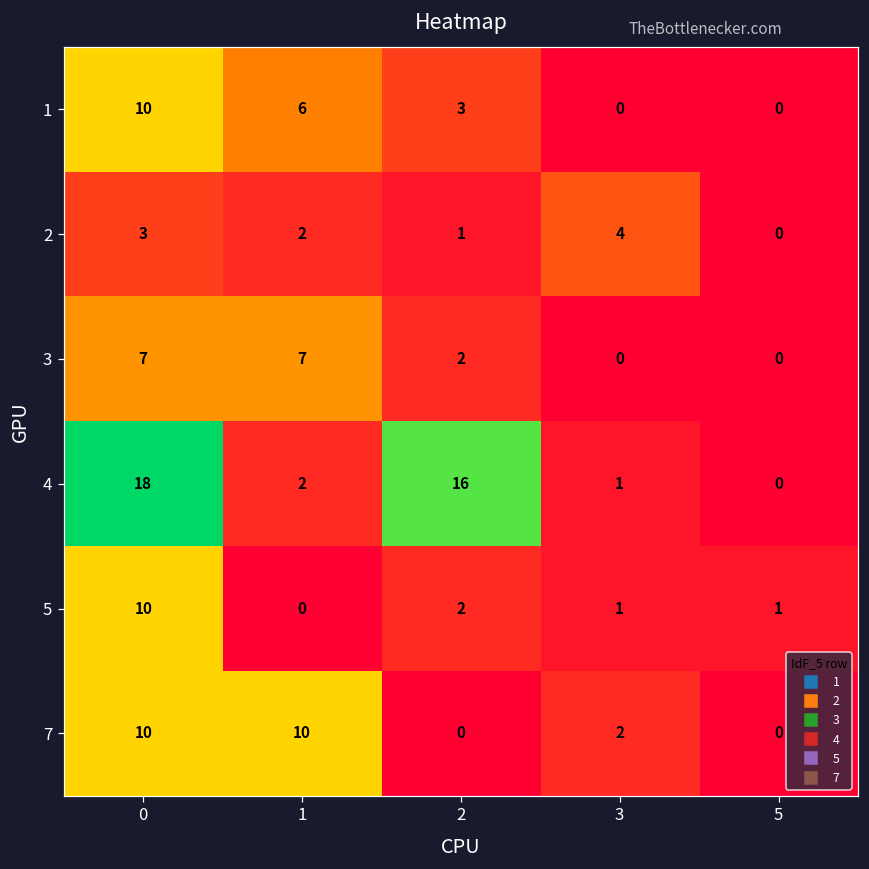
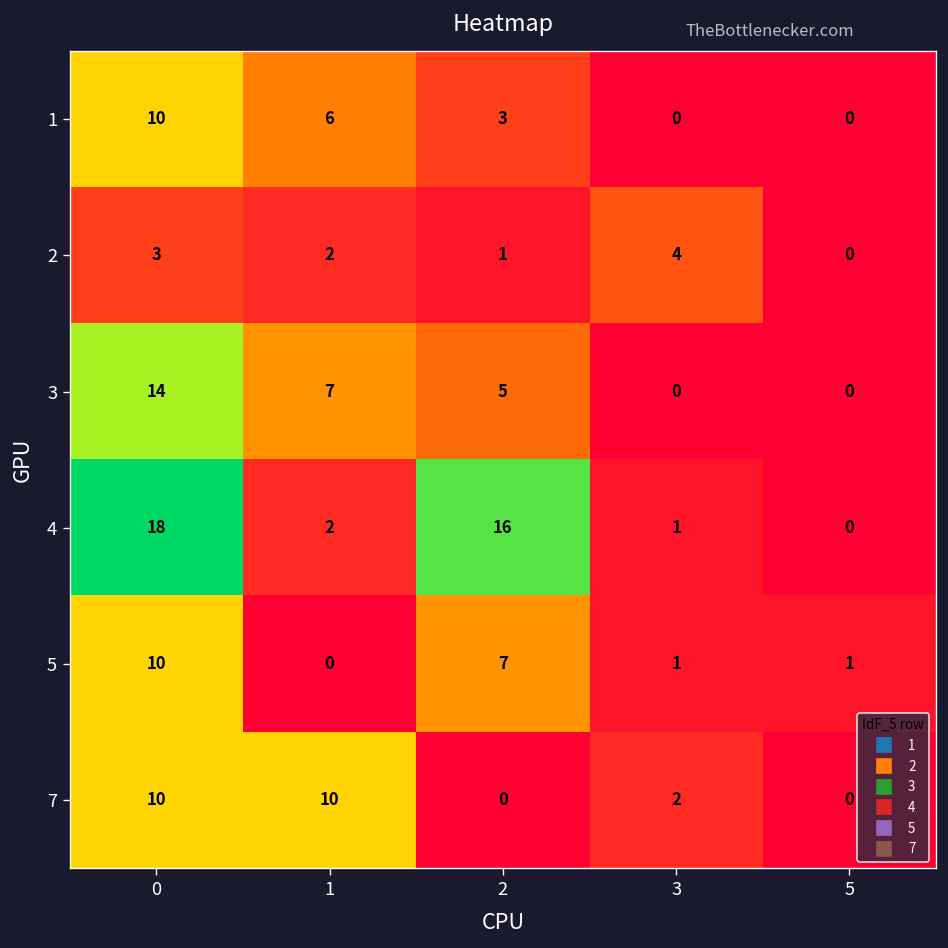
  {
    "1": {
      "0": 10,
      "1": 6,
      "2": 3,
      "3": 0,
      "5": 0
    },
    "2": {
      "0": 3,
      "1": 2,
      "2": 1,
      "3": 4,
      "5": 0
    },
    "3": {
-     "0": 7,
+     "0": 14,
      "1": 7,
-     "2": 2,
+     "2": 5,
      "3": 0,
      "5": 0
    },
    "4": {
      "0": 18,
      "1": 2,
      "2": 16,
      "3": 1,
      "5": 0
    },
    "5": {
      "0": 10,
      "1": 0,
-     "2": 2,
+     "2": 7,
      "3": 1,
      "5": 1
    },
    "7": {
      "0": 10,
      "1": 10,
      "2": 0,
      "3": 2,
      "5": 0
    }
  }
